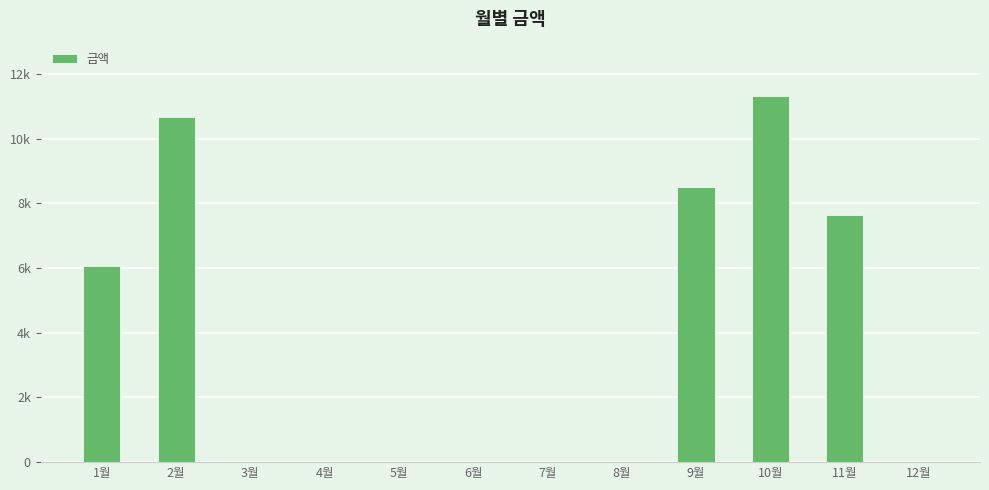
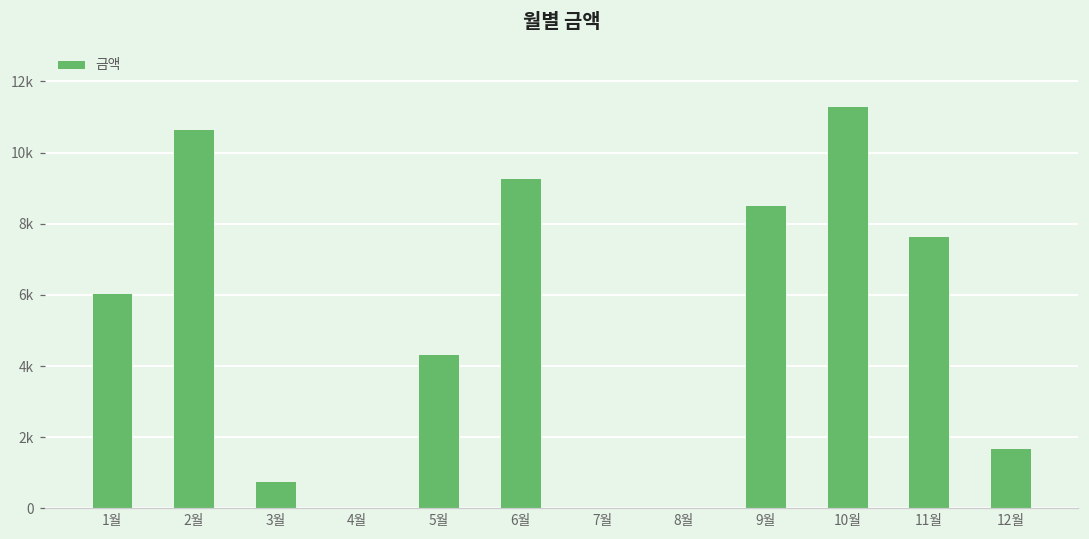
  {
    "1월": 6100,
    "2월": 10700,
-   "3월": 0,
+   "3월": 800,
    "4월": 0,
-   "5월": 0,
-   "6월": 0,
+   "5월": 4400,
+   "6월": 9300,
    "7월": 0,
    "8월": 0,
    "9월": 8500,
    "10월": 11300,
    "11월": 7600,
-   "12월": 0
+   "12월": 1700
  }
